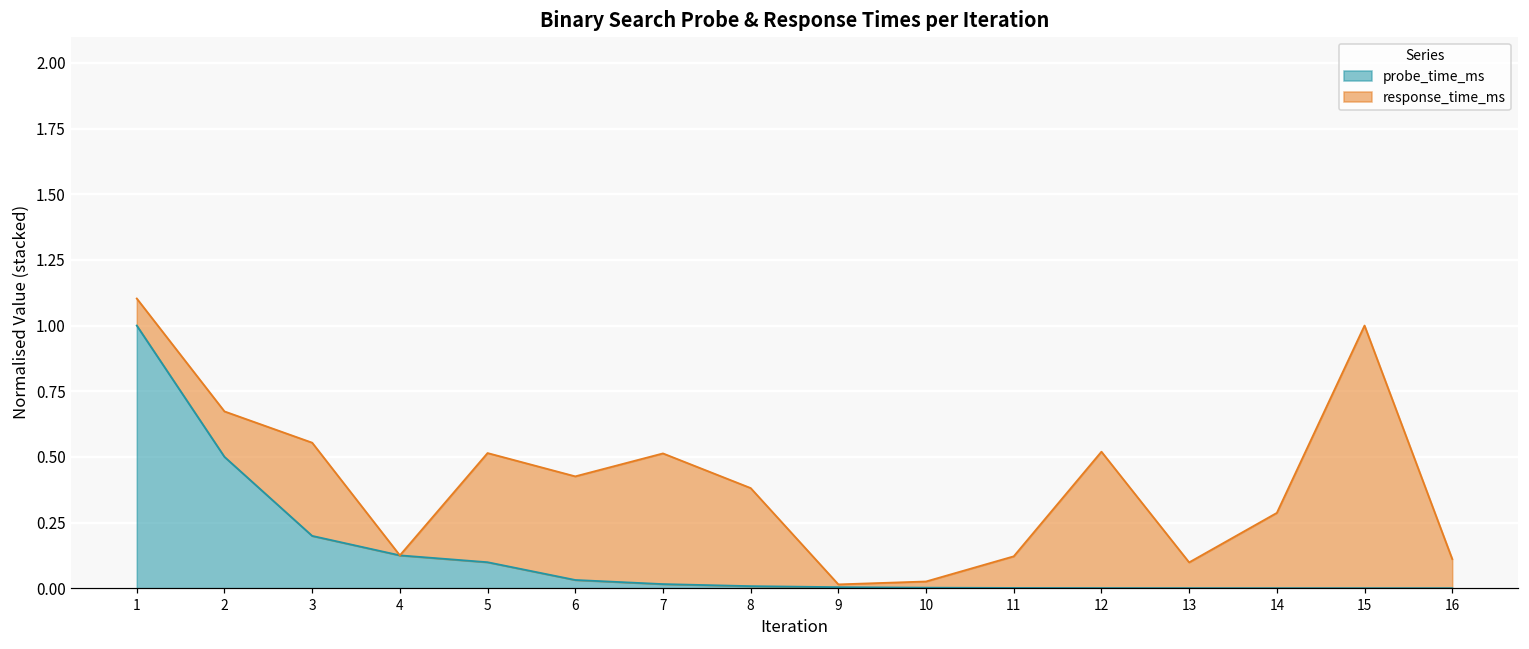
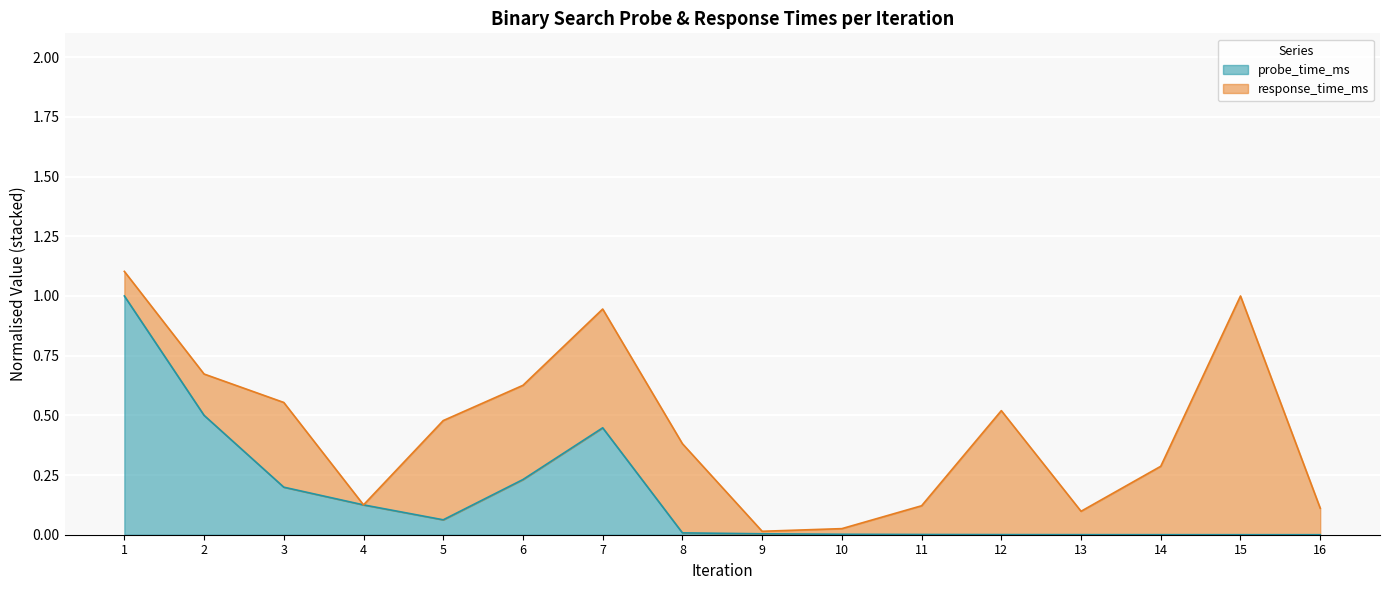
  {
    "probe_time_ms": {
      "1": 1.00,
      "2": 0.50,
      "3": 0.20,
-     "5": 0.10,
-     "6": 0.03,
-     "7": 0.02,
+     "5": 0.06,
+     "6": 0.23,
+     "7": 0.45,
      "8": 0.01,
      "10": 0.00,
      "11": 0.00,
      "12": 0.00,
      "13": 0.00,
      "14": 0.00,
      "15": 0.00,
      "16": 0.00
    },
    "response_time_ms": {
      "1": 0.10,
      "2": 0.17,
      "3": 0.35,
      "5": 0.42,
      "6": 0.39,
      "7": 0.50,
      "8": 0.37,
      "10": 0.02,
      "11": 0.12,
      "12": 0.52,
      "13": 0.10,
      "14": 0.29,
      "15": 1.00,
      "16": 0.11
    }
  }
